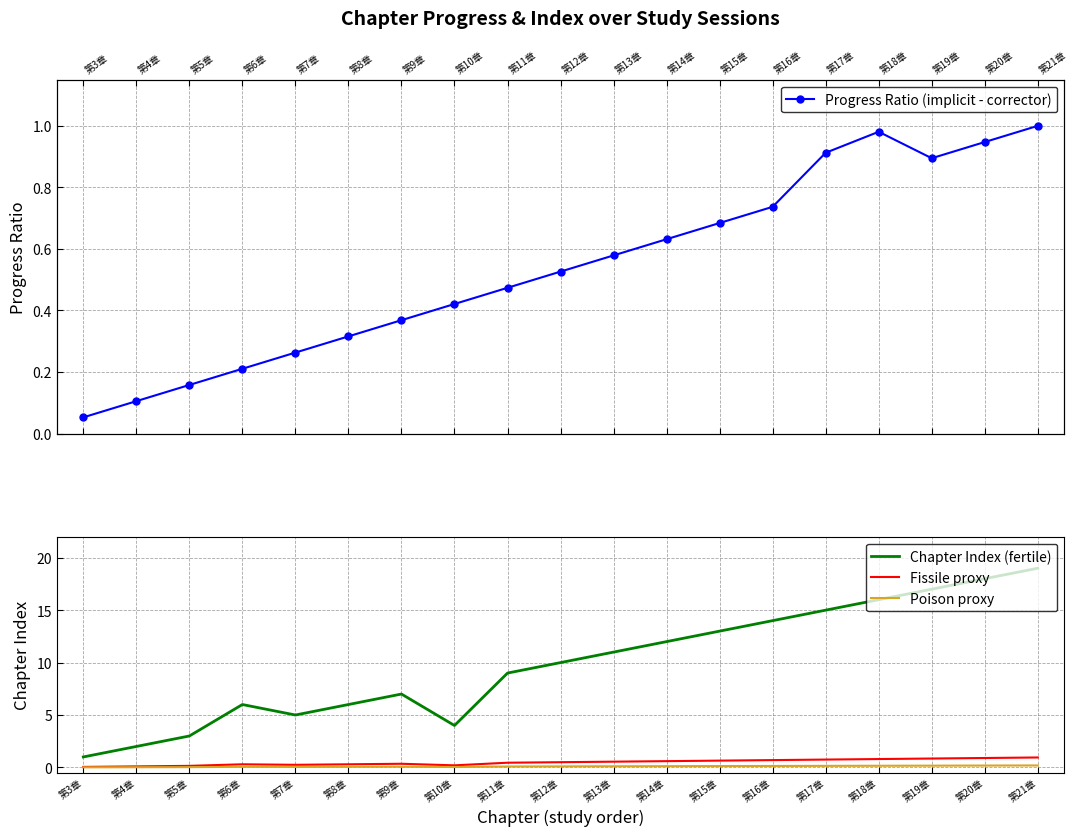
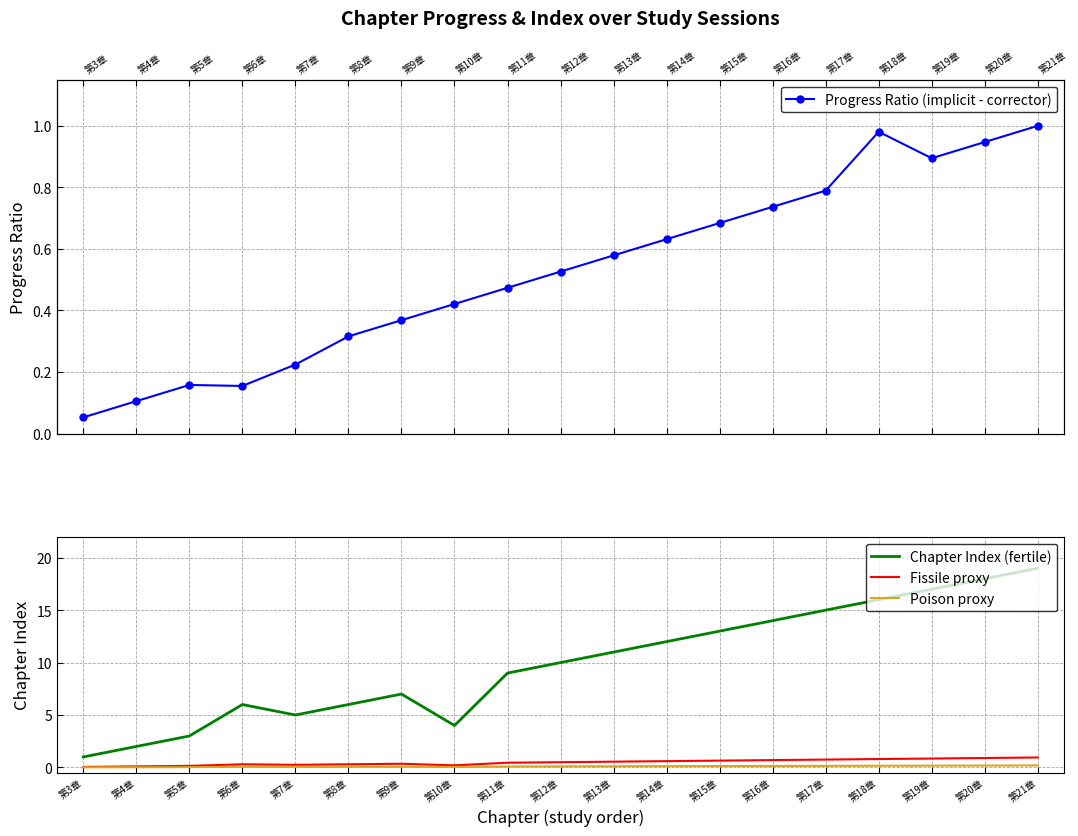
  {
    "Chapter Progress & Index over Study Sessions": {
      "第3章": 0.05,
      "第4章": 0.11,
      "第5章": 0.16,
-     "第6章": 0.21,
-     "第7章": 0.26,
+     "第6章": 0.15,
+     "第7章": 0.22,
      "第8章": 0.32,
      "第9章": 0.37,
      "第10章": 0.42,
      "第11章": 0.47,
      "第12章": 0.53,
      "第13章": 0.58,
      "第14章": 0.63,
      "第15章": 0.68,
      "第16章": 0.74,
-     "第17章": 0.91,
+     "第17章": 0.79,
      "第18章": 0.98,
      "第19章": 0.89,
      "第20章": 0.95,
      "第21章": 1.00
    }
  }
